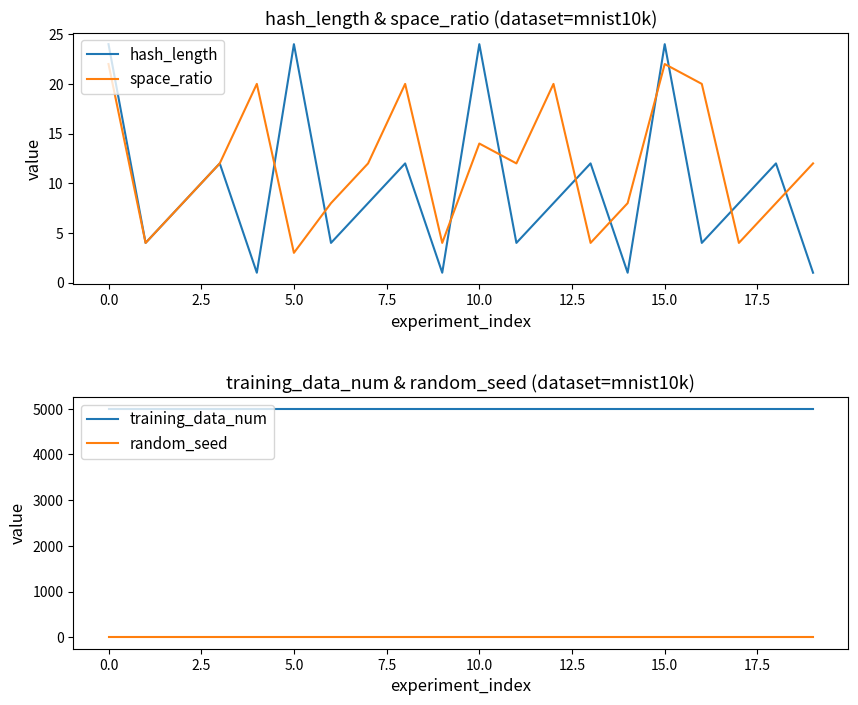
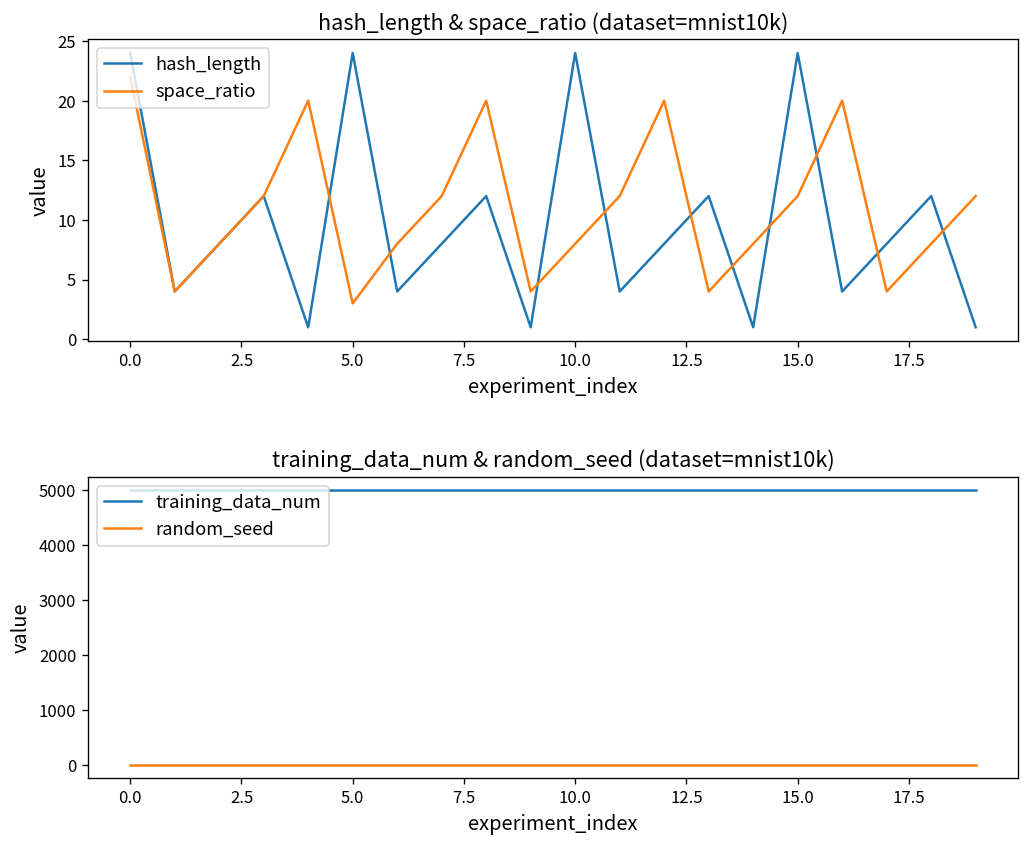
  {
    "hash_length & space_ratio (dataset=mnist10k)": {
      "hash_length": {
        "5.0": 24,
        "10.0": 24,
        "15.0": 24
      },
      "space_ratio": {
        "5.0": 3,
-       "10.0": 14,
-       "15.0": 22
+       "10.0": 8,
+       "15.0": 12
      }
    },
    "training_data_num & random_seed (dataset=mnist10k)": {
      "training_data_num": {
        "5.0": 5000,
        "10.0": 5000,
        "15.0": 5000
      },
      "random_seed": {
        "0.0": 0,
        "5.0": 0,
        "10.0": 0,
        "15.0": 0
      }
    }
  }
